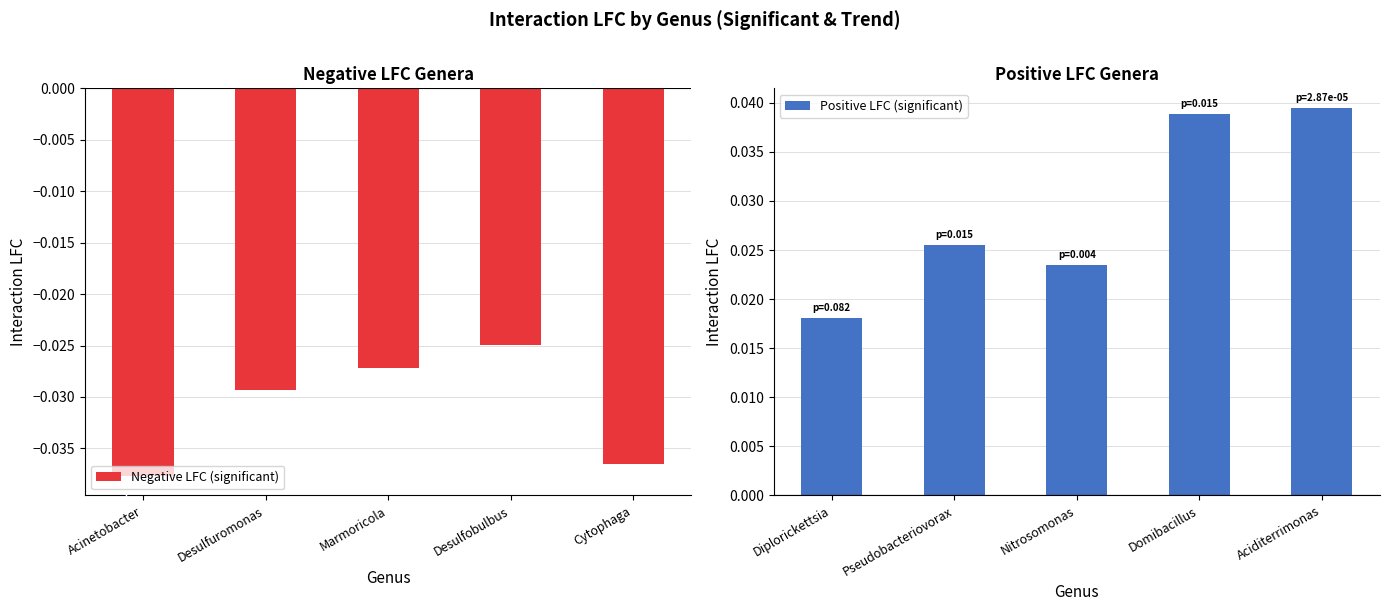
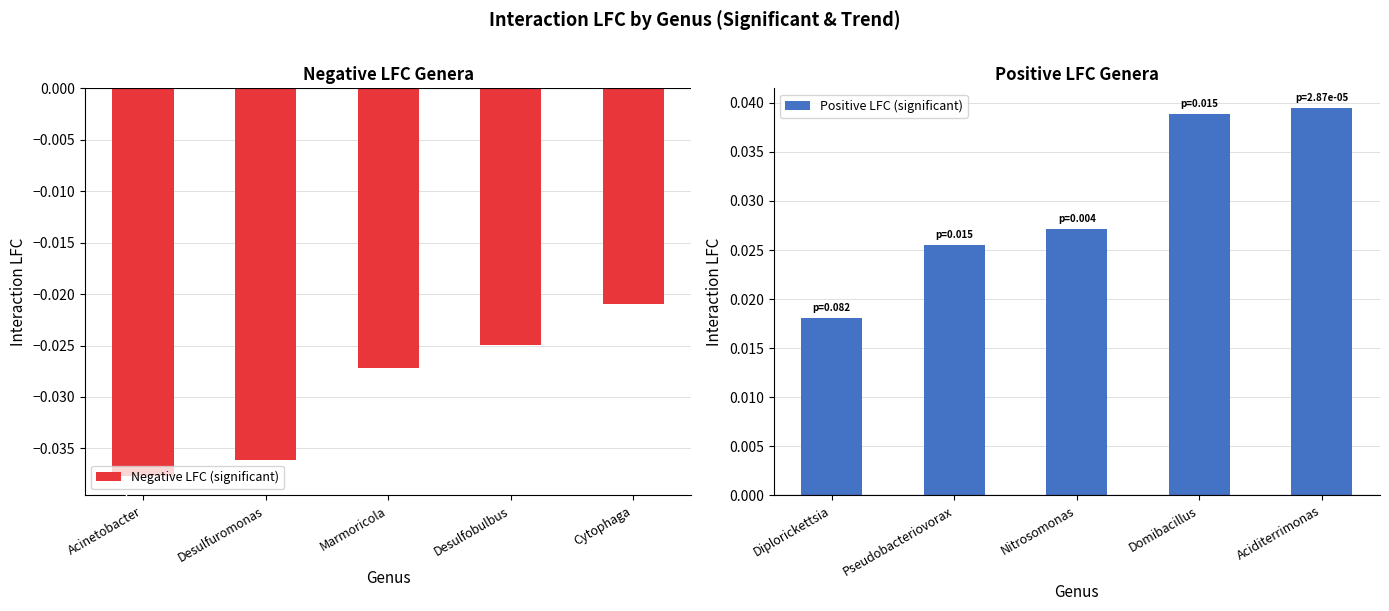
  {
    "Negative LFC Genera": {
-     "Desulfuromonas": -0.0293,
+     "Desulfuromonas": -0.0361,
      "Marmoricola": -0.0271,
      "Desulfobulbus": -0.0250,
-     "Cytophaga": -0.0365
+     "Cytophaga": -0.0210
    },
    "Positive LFC Genera": {
-     "Nitrosomonas": 0.023
+     "Nitrosomonas": 0.027
    }
  }
